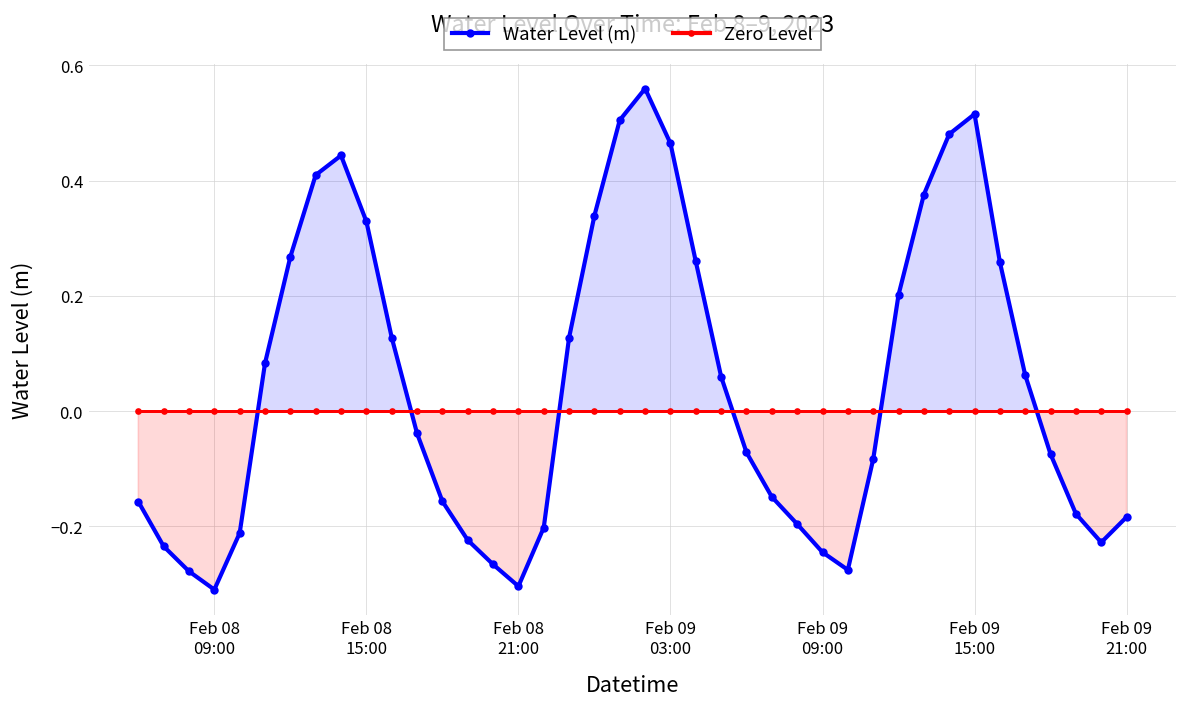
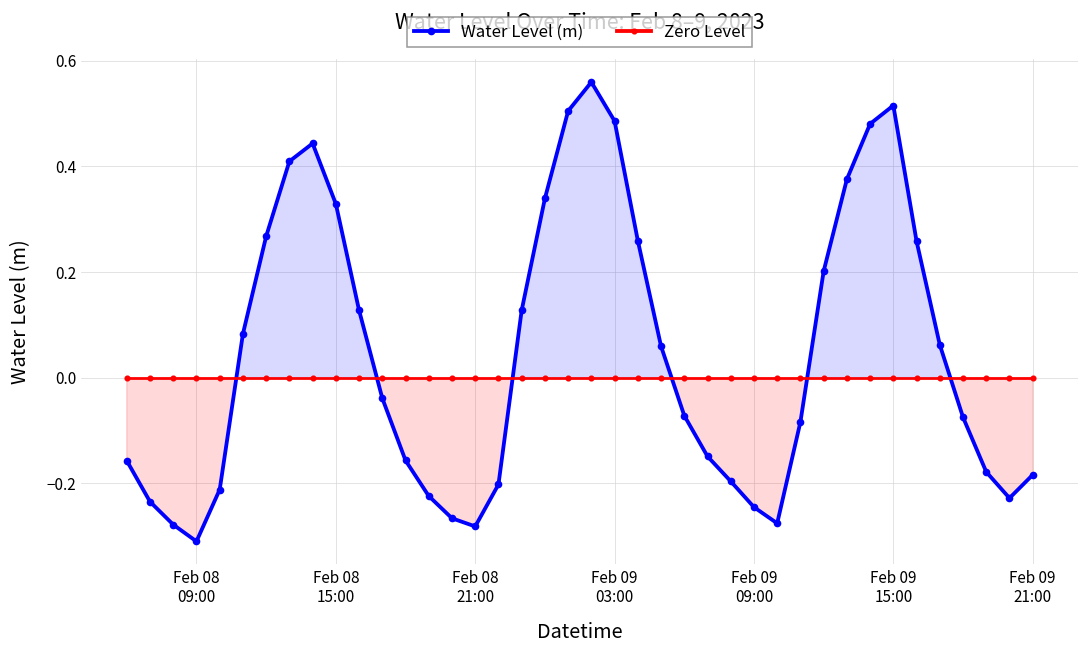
  {
    "Water Level (m)": {
      "Feb 08 09:00": -0.31,
      "Feb 08 15:00": 0.33,
-     "Feb 08 21:00": -0.30,
-     "Feb 09 03:00": 0.46,
+     "Feb 08 21:00": -0.28,
+     "Feb 09 03:00": 0.49,
      "Feb 09 09:00": -0.24,
      "Feb 09 15:00": 0.52,
      "Feb 09 21:00": -0.18
    },
    "Zero Level": {
      "Feb 08 09:00": 0.00,
      "Feb 08 15:00": 0.00,
      "Feb 08 21:00": 0.00,
      "Feb 09 03:00": 0.00,
      "Feb 09 09:00": 0.00,
      "Feb 09 15:00": 0.00,
      "Feb 09 21:00": 0.00
    }
  }
